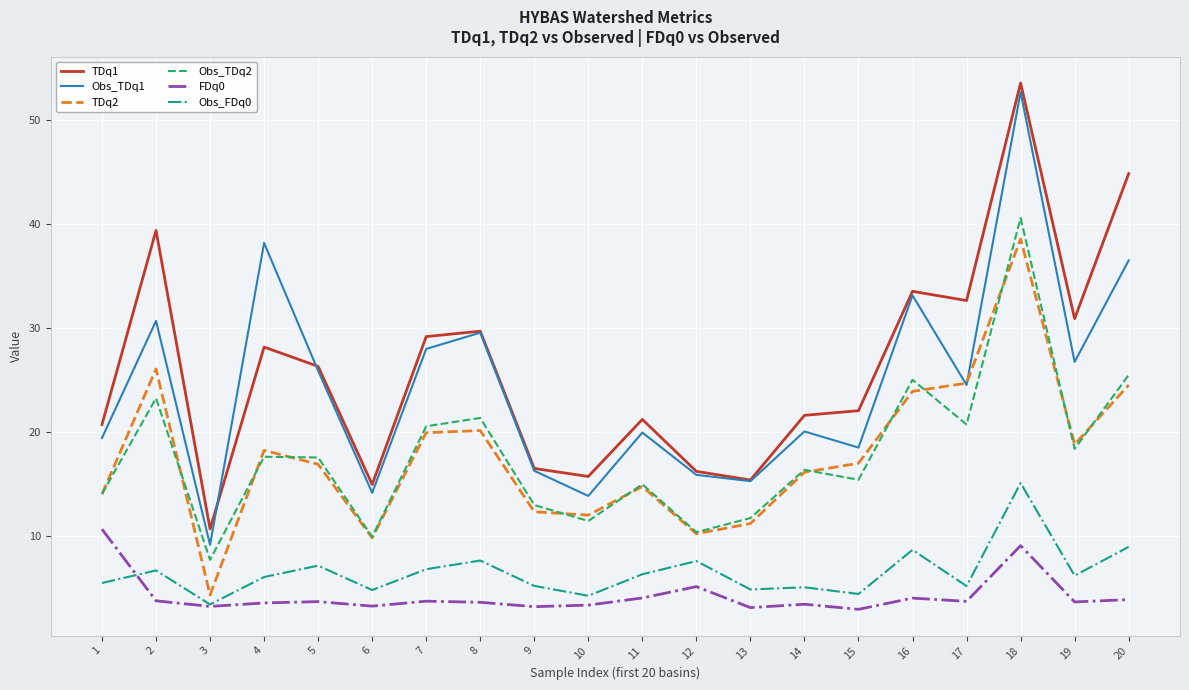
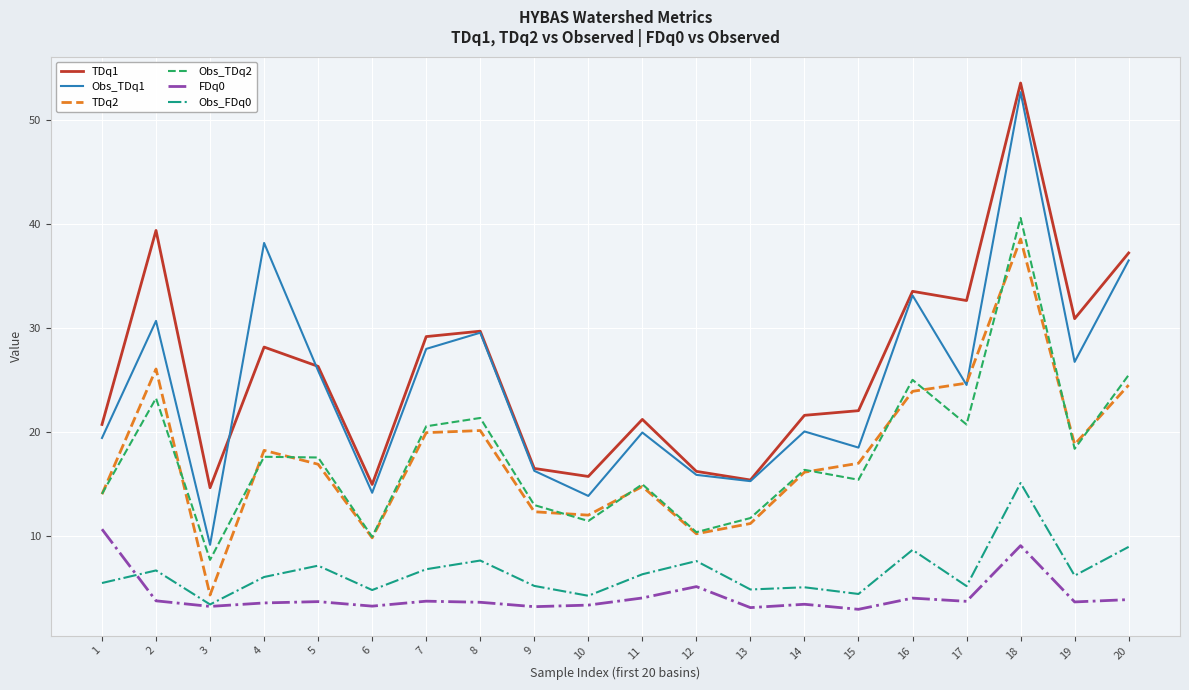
  {
    "TDq1": {
      "1": 20.8,
      "2": 39.4,
-     "3": 10.7,
+     "3": 14.7,
      "4": 28.2,
      "5": 26.3,
      "6": 15.0,
      "7": 29.2,
      "10": 15.8,
      "11": 21.2,
      "12": 16.3,
      "14": 21.6,
      "15": 22.1,
      "16": 33.6,
      "17": 32.7,
      "18": 53.6,
      "19": 30.9,
-     "20": 44.9
+     "20": 37.2
    },
    "Obs_TDq1": {
      "1": 19.5,
      "2": 30.7,
      "3": 9.2,
      "4": 38.2,
      "5": 25.9,
      "6": 14.2,
      "7": 28.0,
      "10": 13.9,
      "11": 20.0,
      "12": 15.9,
      "14": 20.1,
      "15": 18.5,
      "16": 33.2,
      "18": 52.7,
      "19": 26.8,
      "20": 36.5
    },
    "TDq2": {
      "2": 26.1,
      "3": 4.4,
      "4": 18.3,
      "5": 16.9,
      "7": 20.0,
      "8": 20.2,
      "9": 12.4,
      "10": 12.0,
      "13": 11.2,
      "15": 17.0,
      "16": 23.9,
      "18": 38.6,
      "19": 18.8,
      "20": 24.5
    },
    "FDq0": {
      "1": 10.7,
      "2": 3.8,
      "4": 3.6,
      "5": 3.7,
      "6": 3.3,
      "7": 3.8,
      "8": 3.7,
      "9": 3.3,
      "10": 3.4,
      "11": 4.1,
      "12": 5.2,
      "13": 3.2,
      "14": 3.5,
      "15": 3.0,
      "16": 4.1,
      "17": 3.8,
      "18": 9.1,
      "19": 3.7,
      "20": 3.9
    }
  }
